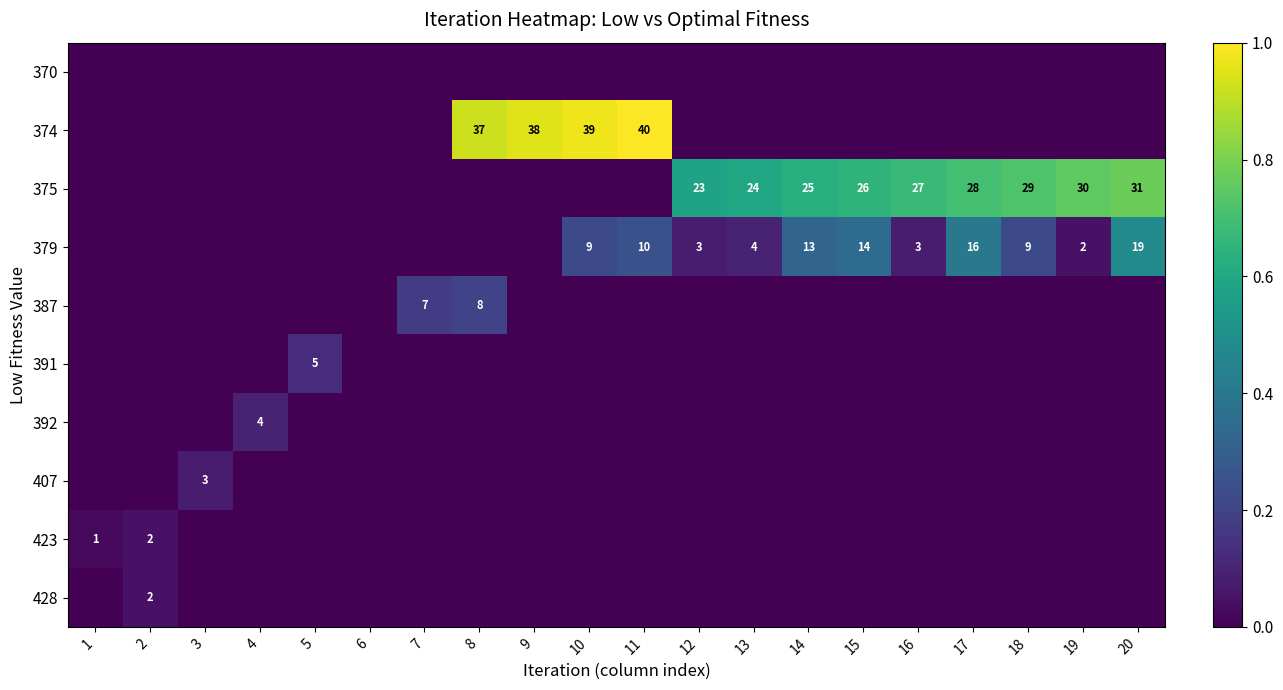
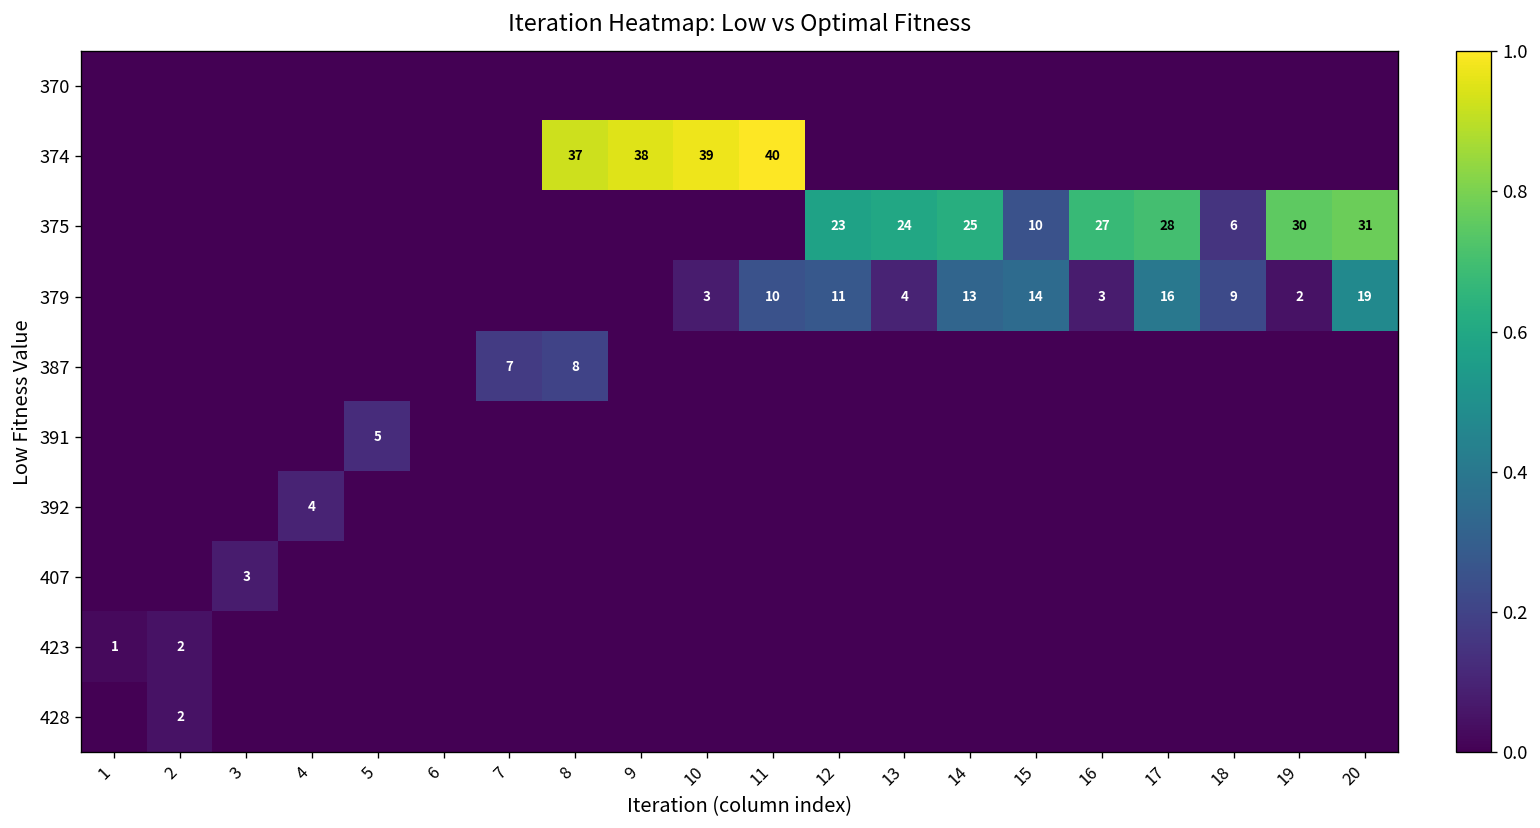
  {
    "374": {
      "8": 37,
      "9": 38,
      "10": 39,
      "11": 40
    },
    "375": {
      "12": 23,
      "13": 24,
      "14": 25,
-     "15": 26,
+     "15": 10,
      "16": 27,
      "17": 28,
-     "18": 29,
+     "18": 6,
      "19": 30,
      "20": 31
    },
    "379": {
-     "10": 9,
+     "10": 3,
      "11": 10,
-     "12": 3,
+     "12": 11,
      "13": 4,
      "14": 13,
      "15": 14,
      "16": 3,
      "17": 16,
      "18": 9,
      "19": 2,
      "20": 19
    },
    "387": {
      "7": 7,
      "8": 8
    },
    "391": {
      "5": 5
    },
    "392": {
      "4": 4
    },
    "407": {
      "3": 3
    },
    "423": {
      "1": 1,
      "2": 2
    },
    "428": {
      "2": 2
    }
  }
